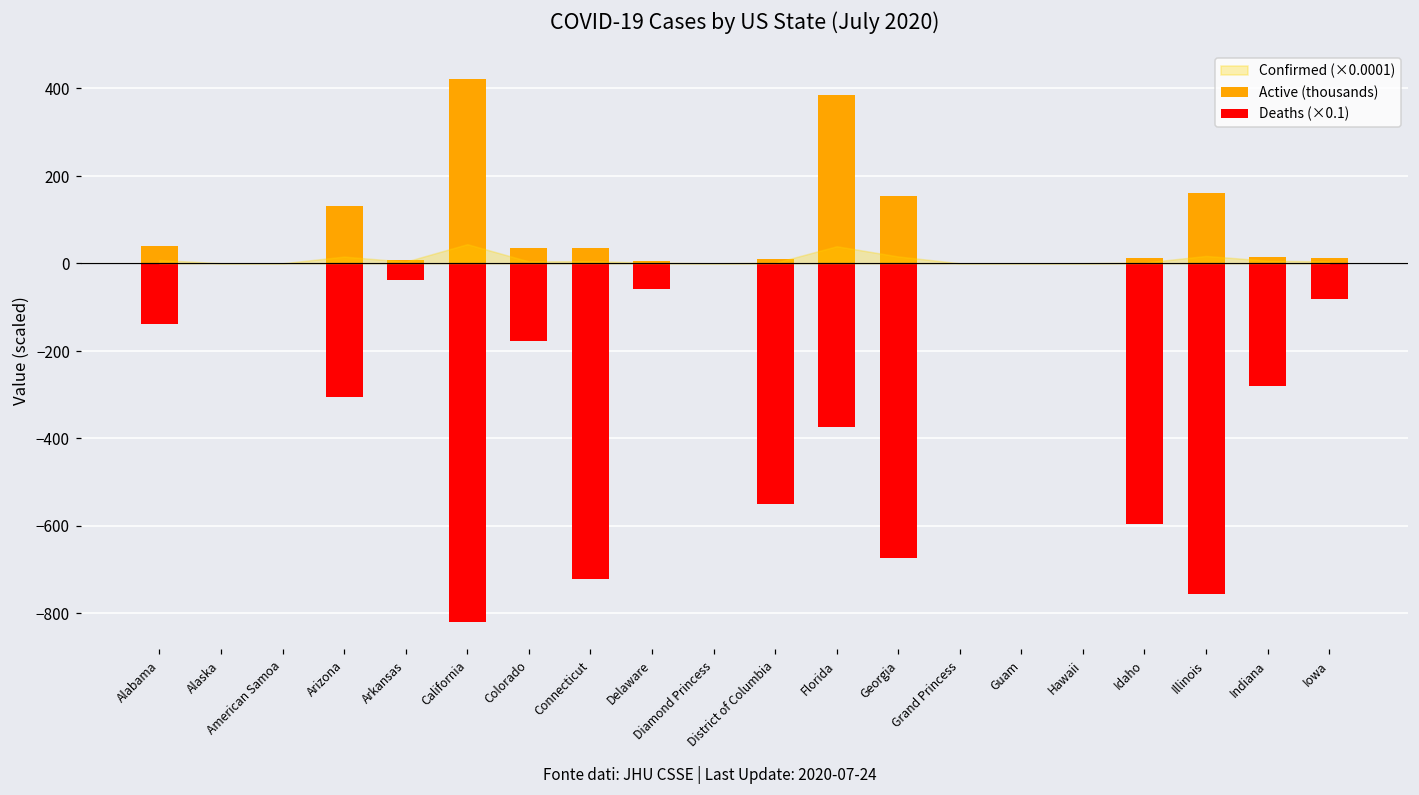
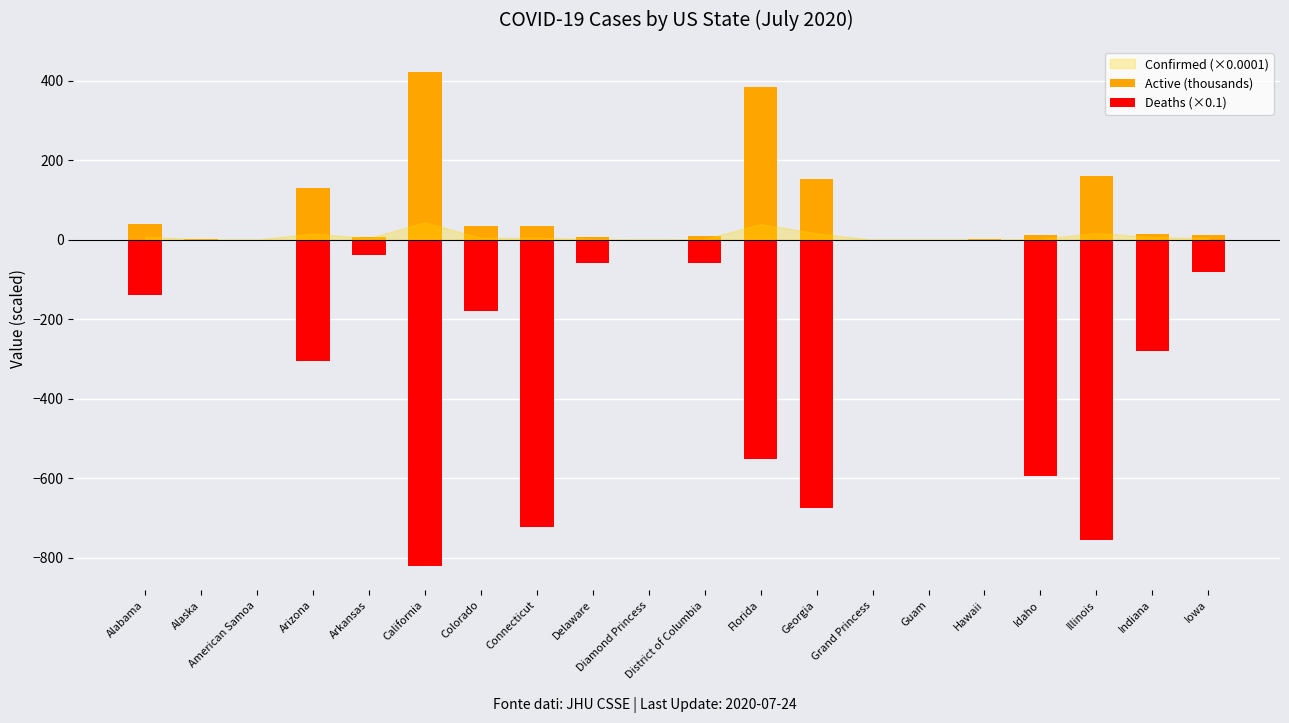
  {
    "Deaths (×0.1)": {
      "Alabama": -140,
      "American Samoa": 0,
      "Arizona": -310,
      "Arkansas": -40,
      "California": -820,
      "Colorado": -180,
      "Connecticut": -720,
      "Delaware": -60,
      "Diamond Princess": 0,
-     "District of Columbia": -550,
-     "Florida": -370,
+     "District of Columbia": -60,
+     "Florida": -550,
      "Georgia": -670,
      "Idaho": -600,
      "Illinois": -760,
      "Indiana": -280,
      "Iowa": -80
    }
  }
